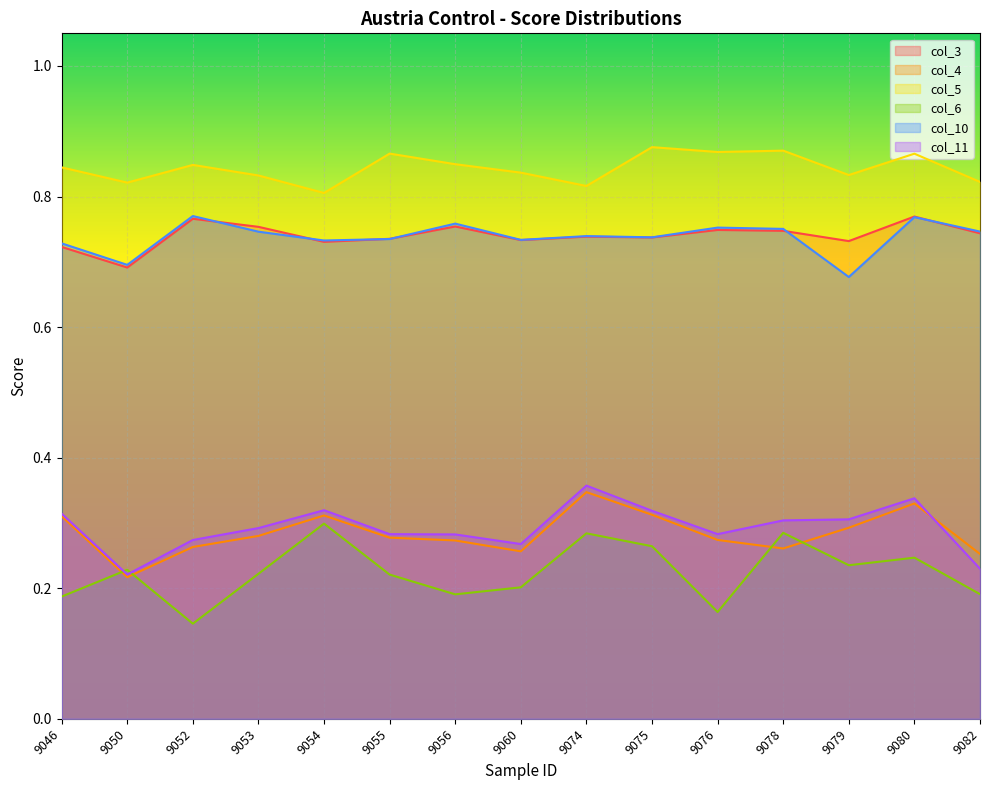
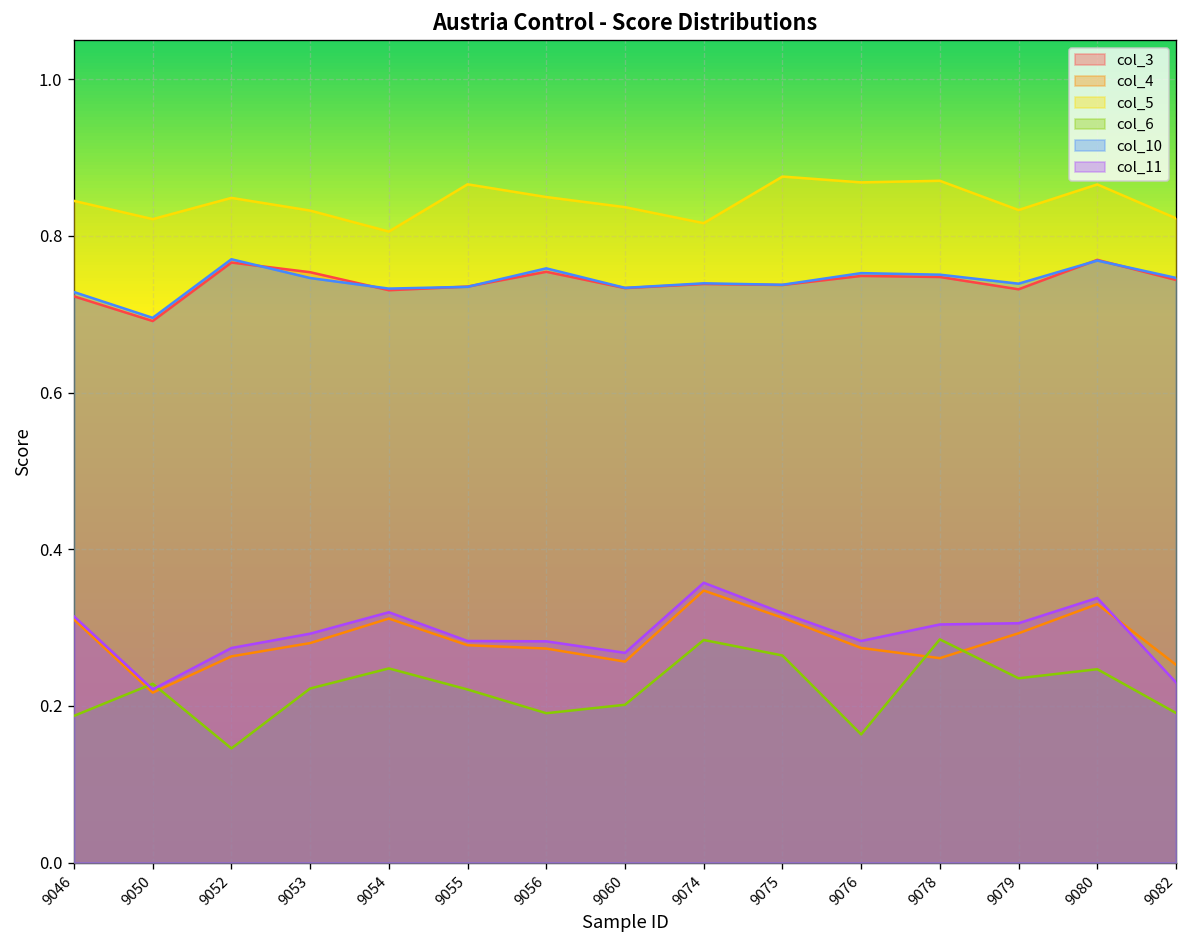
  {
    "col_6": {
      "9046": 0.19,
      "9050": 0.23,
      "9052": 0.15,
      "9053": 0.22,
-     "9054": 0.30,
+     "9054": 0.25,
      "9055": 0.22,
      "9056": 0.19,
      "9060": 0.20,
      "9074": 0.28,
      "9075": 0.26,
      "9076": 0.16,
      "9078": 0.28,
      "9079": 0.24,
      "9080": 0.25,
      "9082": 0.19
    },
    "col_10": {
      "9046": 0.73,
      "9050": 0.70,
      "9052": 0.77,
      "9053": 0.75,
      "9056": 0.76,
-     "9079": 0.68
+     "9079": 0.74
    },
    "col_11": {
      "9046": 0.31,
      "9050": 0.22,
      "9052": 0.27,
      "9053": 0.29,
      "9054": 0.32,
      "9055": 0.28,
      "9056": 0.28,
      "9060": 0.27,
      "9074": 0.36,
      "9075": 0.32,
      "9076": 0.28,
      "9078": 0.30,
      "9079": 0.31,
      "9080": 0.34,
      "9082": 0.23
    }
  }
